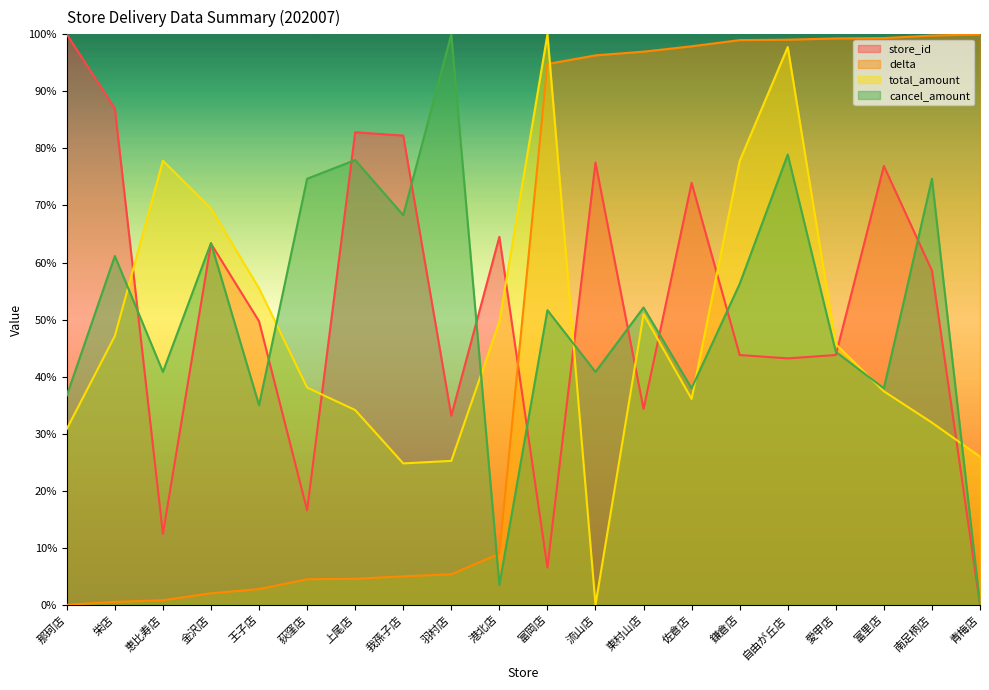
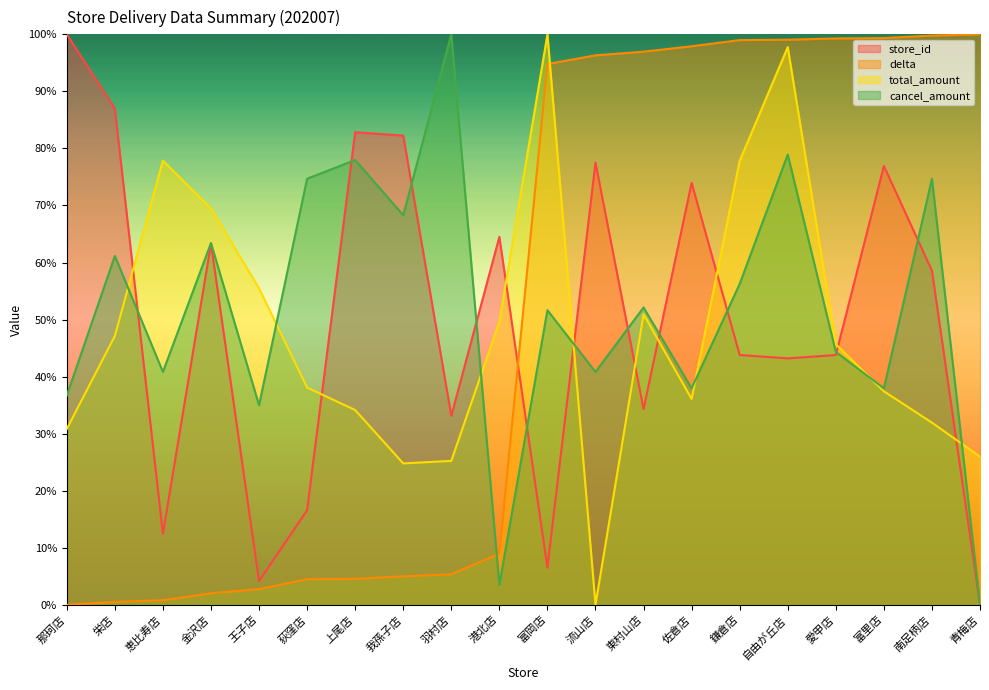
  {
    "store_id": {
      "那珂店": "100%",
      "栄店": "87%",
      "恵比寿店": "12%",
-     "王子店": "50%",
+     "王子店": "4%",
      "荻窪店": "17%",
      "上尾店": "83%",
      "我孫子店": "82%",
      "羽村店": "33%",
      "港北店": "64%",
      "富岡店": "7%",
      "流山店": "78%",
      "東村山店": "34%",
      "佐倉店": "74%",
      "鎌倉店": "44%",
      "自由が丘店": "43%",
      "愛甲店": "44%",
      "富里店": "77%",
      "南足柄店": "59%"
    },
    "cancel_amount": {
      "那珂店": "37%",
      "栄店": "61%",
      "恵比寿店": "41%",
      "王子店": "35%",
      "荻窪店": "75%",
      "上尾店": "78%",
      "我孫子店": "68%",
      "羽村店": "100%",
      "港北店": "3%",
      "富岡店": "52%",
      "流山店": "41%",
      "東村山店": "52%",
      "佐倉店": "38%",
      "鎌倉店": "56%",
      "自由が丘店": "79%",
      "愛甲店": "44%",
      "富里店": "38%",
      "南足柄店": "75%"
    }
  }
